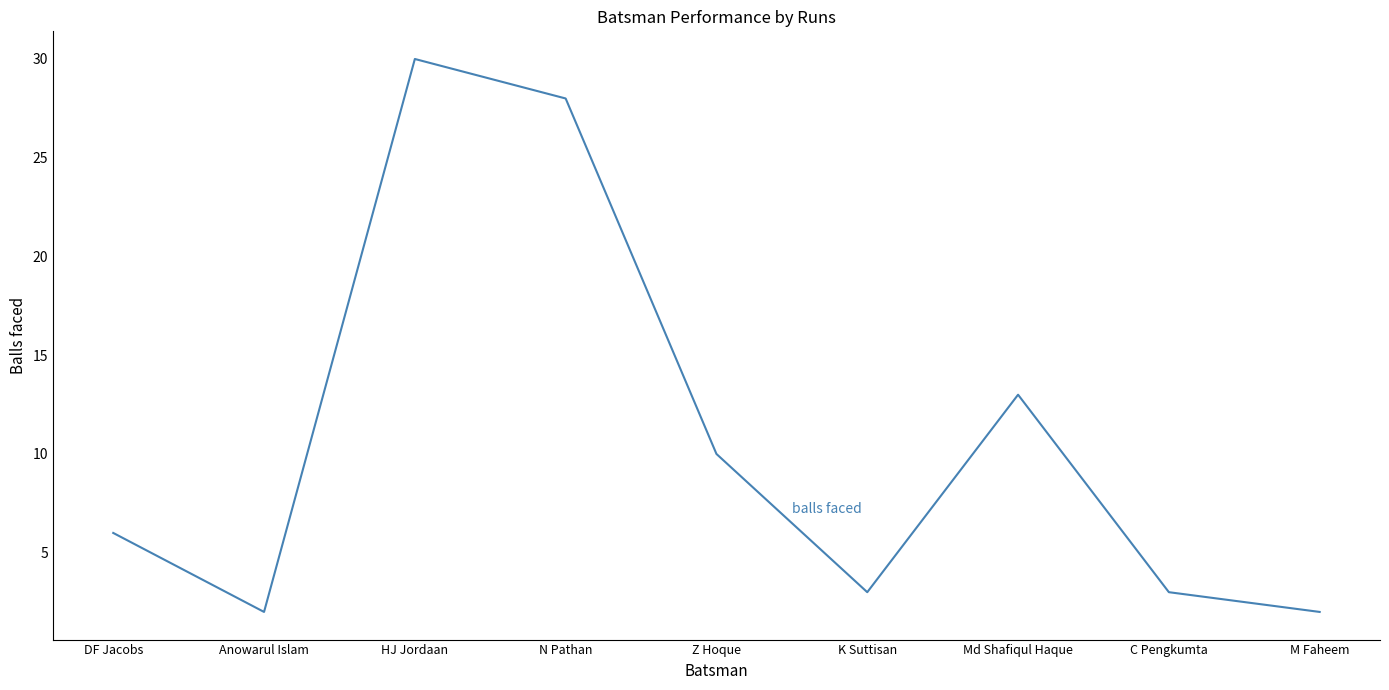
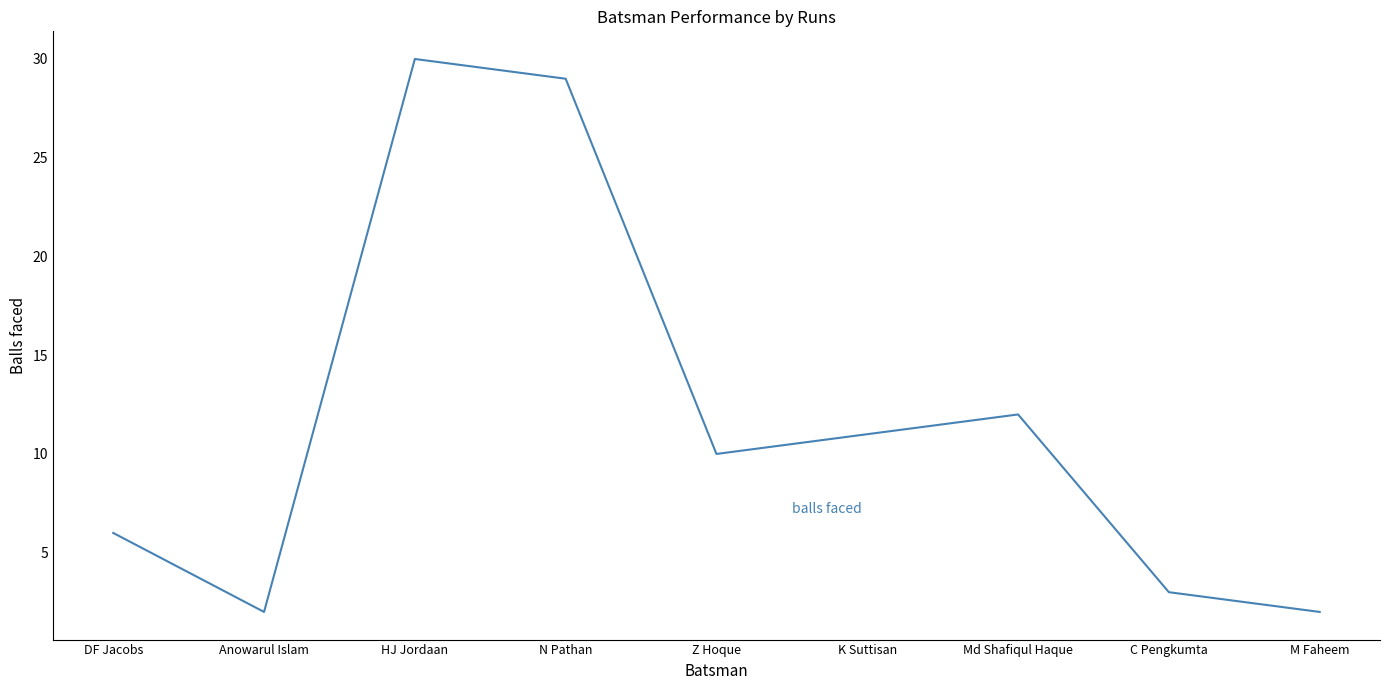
  {
    "DF Jacobs": 6,
    "Anowarul Islam": 2,
    "HJ Jordaan": 30,
-   "N Pathan": 28,
+   "N Pathan": 29,
    "Z Hoque": 10,
-   "K Suttisan": 3,
-   "Md Shafiqul Haque": 13,
+   "K Suttisan": 11,
+   "Md Shafiqul Haque": 12,
    "C Pengkumta": 3,
    "M Faheem": 2
  }
